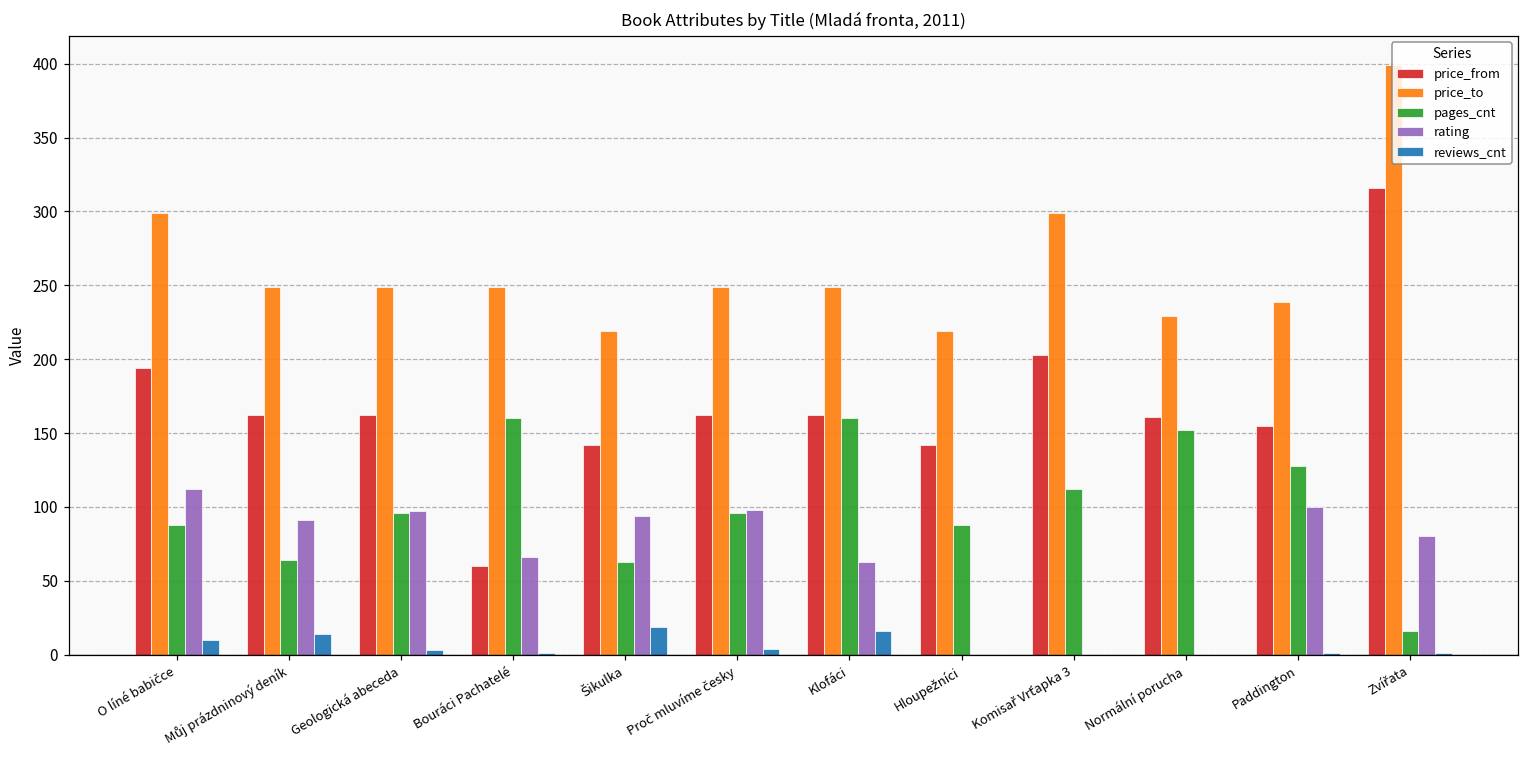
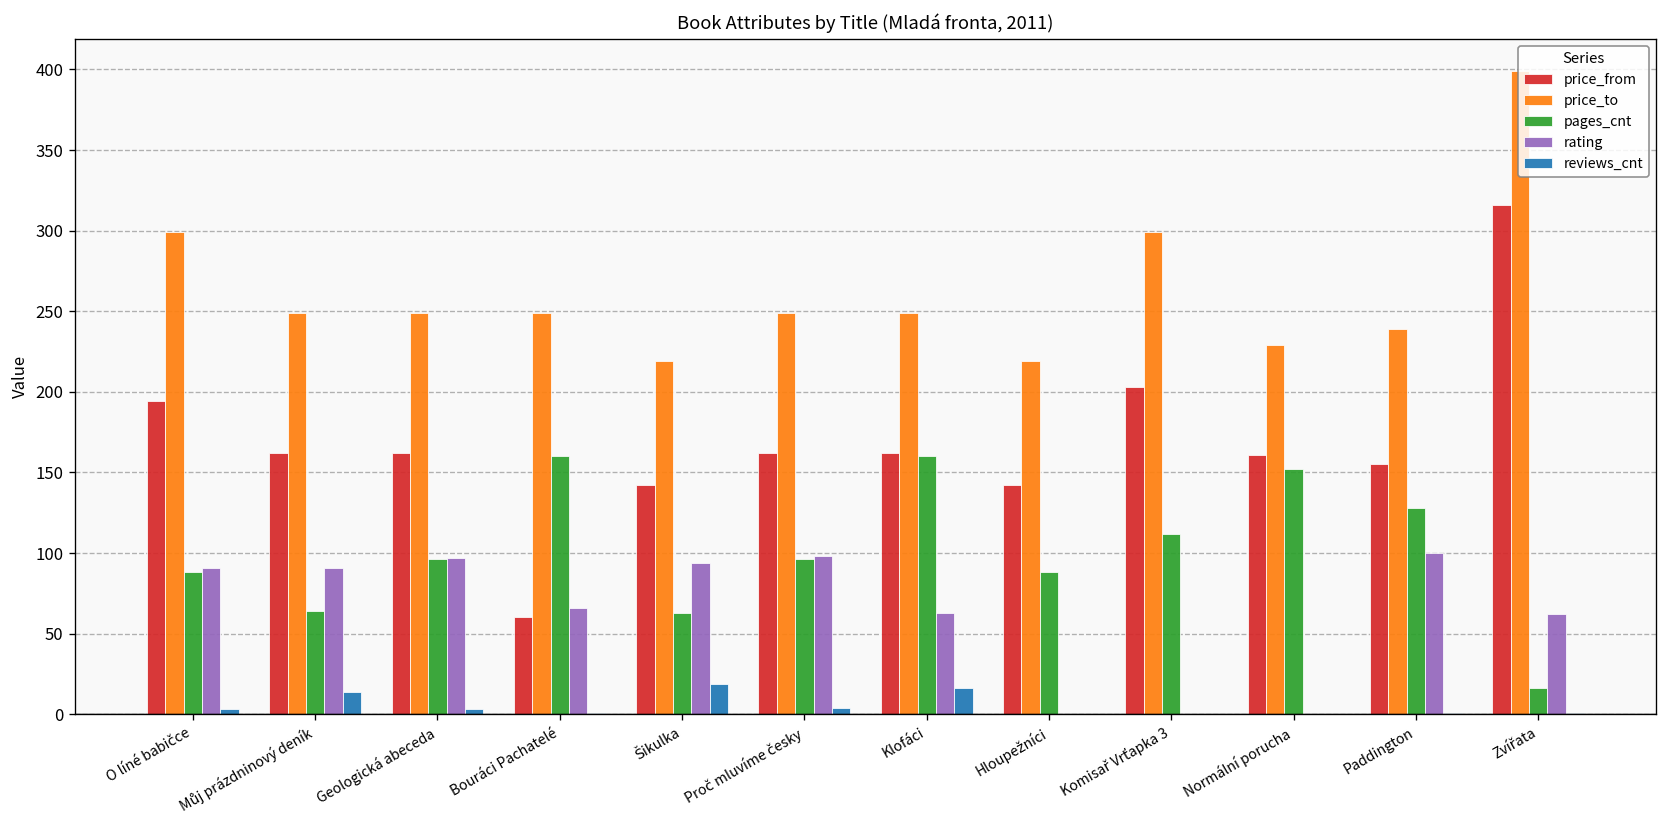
  {
    "price_from": {
      "O líné babičce": 194,
      "Můj prázdninový deník": 162,
      "Geologická abeceda": 162,
      "Bouráci Pachatelé": 60,
      "Šikulka": 142,
      "Proč mluvíme česky": 162,
      "Klofáci": 162,
      "Hloupežníci": 142,
      "Komisař Vrťapka 3": 203,
      "Normální porucha": 161,
      "Paddington": 155,
      "Zvířata": 316
    },
    "price_to": {
      "O líné babičce": 299,
      "Můj prázdninový deník": 249,
      "Geologická abeceda": 249,
      "Bouráci Pachatelé": 249,
      "Šikulka": 219,
      "Proč mluvíme česky": 249,
      "Klofáci": 249,
      "Hloupežníci": 219,
      "Komisař Vrťapka 3": 299,
      "Normální porucha": 229,
      "Paddington": 239
    },
    "pages_cnt": {
      "O líné babičce": 88,
      "Můj prázdninový deník": 64,
      "Geologická abeceda": 96,
      "Bouráci Pachatelé": 160,
      "Šikulka": 63,
      "Proč mluvíme česky": 96,
      "Klofáci": 160,
      "Hloupežníci": 88,
      "Komisař Vrťapka 3": 112,
      "Normální porucha": 152,
      "Paddington": 128,
      "Zvířata": 16
    },
    "rating": {
-     "O líné babičce": 112,
+     "O líné babičce": 91,
      "Můj prázdninový deník": 91,
      "Geologická abeceda": 97,
      "Bouráci Pachatelé": 66,
      "Šikulka": 94,
      "Proč mluvíme česky": 98,
      "Klofáci": 63,
      "Hloupežníci": 0,
      "Komisař Vrťapka 3": 0,
      "Normální porucha": 0,
      "Paddington": 100,
-     "Zvířata": 80
+     "Zvířata": 62
    },
    "reviews_cnt": {
-     "O líné babičce": 10,
+     "O líné babičce": 3,
      "Můj prázdninový deník": 14,
      "Geologická abeceda": 3,
      "Šikulka": 19,
      "Proč mluvíme česky": 4,
      "Klofáci": 16,
      "Hloupežníci": 0,
      "Komisař Vrťapka 3": 0,
      "Normální porucha": 0
    }
  }
